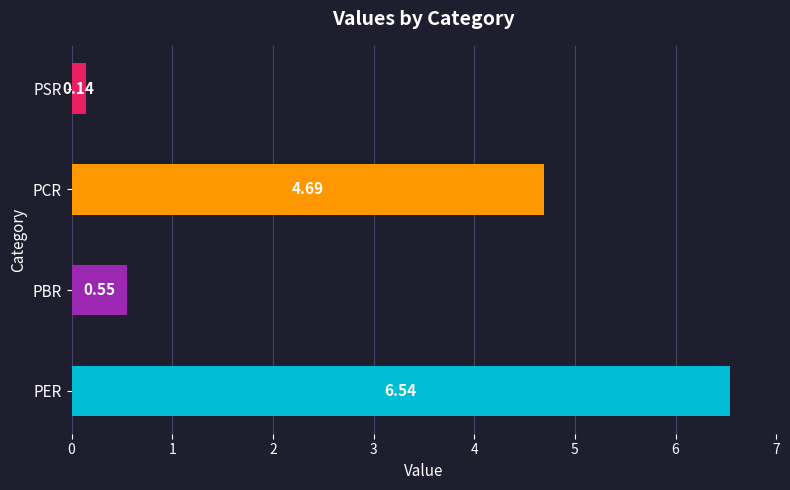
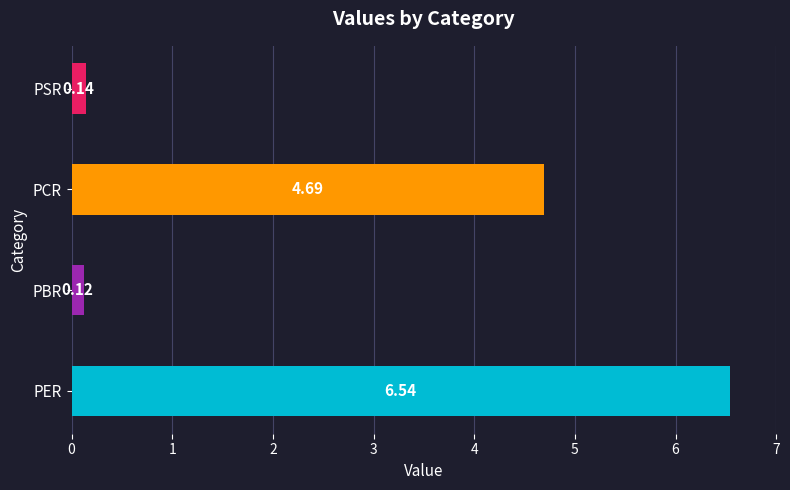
  {
    "PSR": 0.14,
    "PCR": 4.69,
-   "PBR": 0.55,
+   "PBR": 0.12,
    "PER": 6.54
  }
